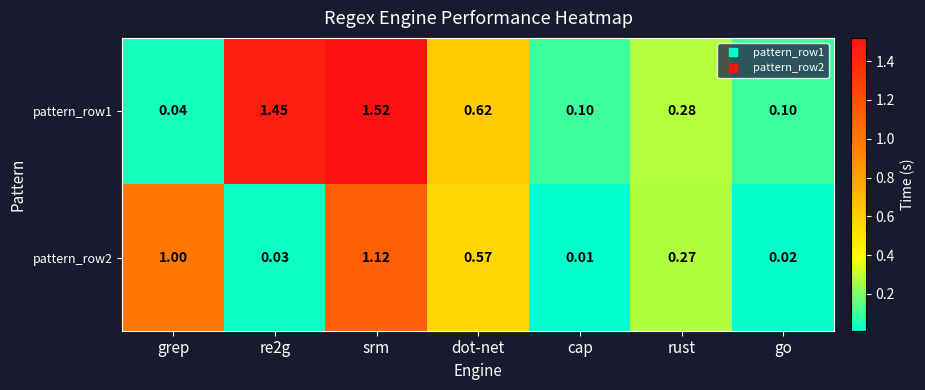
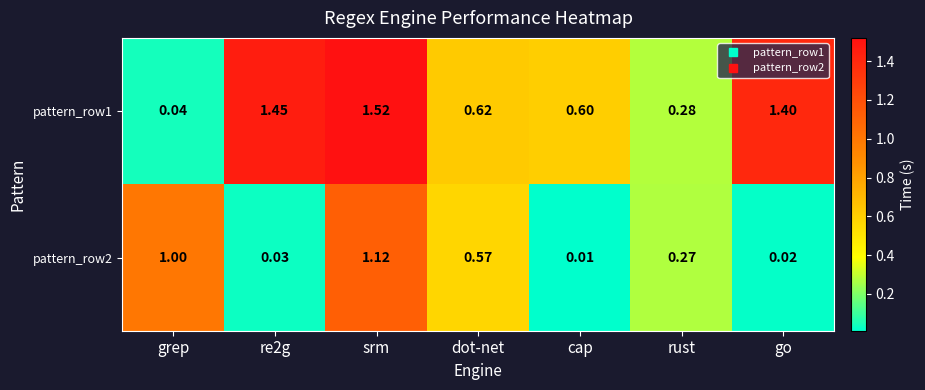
  {
    "pattern_row1": {
      "grep": 0.04,
      "re2g": 1.45,
      "srm": 1.52,
      "dot-net": 0.62,
-     "cap": 0.10,
+     "cap": 0.60,
      "rust": 0.28,
-     "go": 0.10
+     "go": 1.40
    },
    "pattern_row2": {
      "grep": 1.00,
      "re2g": 0.03,
      "srm": 1.12,
      "dot-net": 0.57,
      "cap": 0.01,
      "rust": 0.27,
      "go": 0.02
    }
  }
